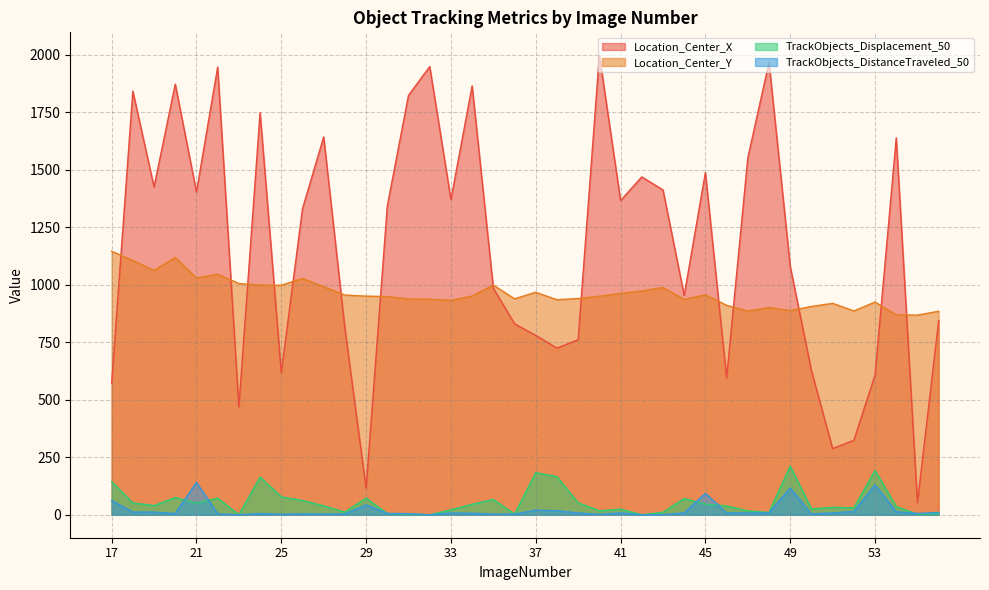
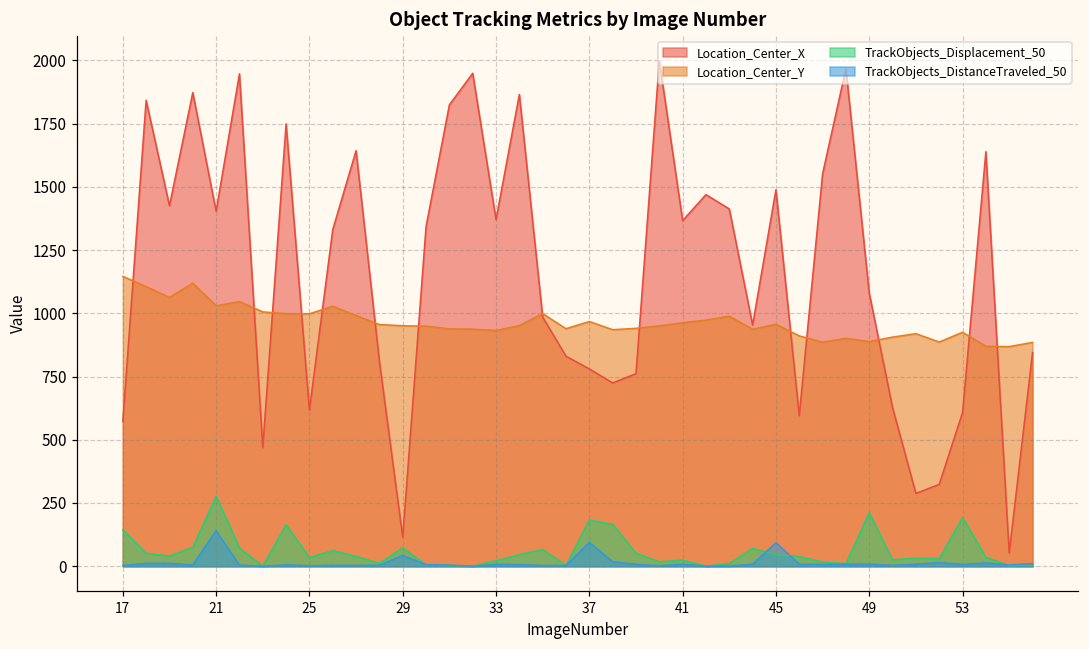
  {
    "TrackObjects_Displacement_50": {
      "17": 140,
-     "21": 50,
-     "25": 80,
+     "21": 280,
+     "25": 30,
      "29": 70,
      "33": 20,
      "37": 180,
      "41": 20,
      "45": 50,
      "49": 210,
      "53": 190
    },
    "TrackObjects_DistanceTraveled_50": {
-     "17": 60,
+     "17": 0,
      "21": 140,
      "25": 0,
      "29": 40,
      "33": 10,
-     "37": 20,
+     "37": 90,
      "41": 10,
      "45": 90,
-     "49": 120,
-     "53": 130
+     "49": 10,
+     "53": 10
    }
  }
